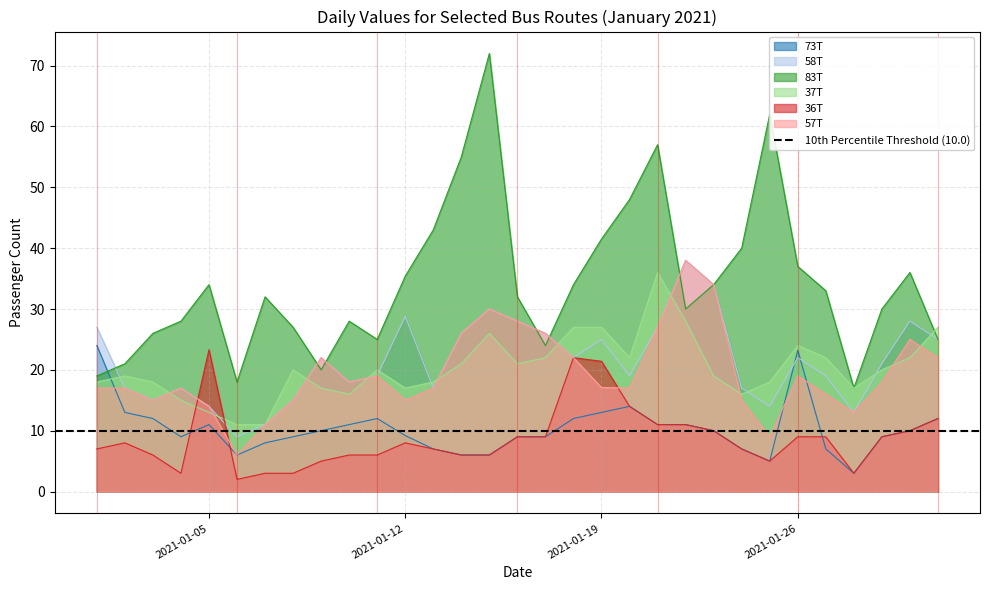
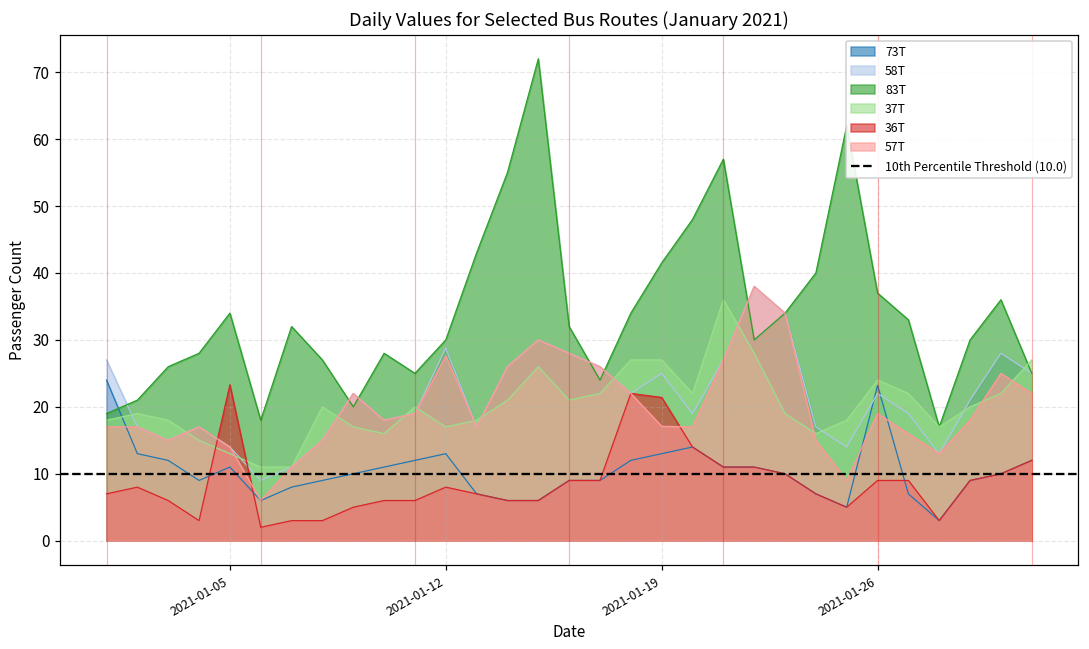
  {
    "73T": {
      "2021-01-05": 11,
-     "2021-01-12": 9,
+     "2021-01-12": 13,
      "2021-01-19": 13,
      "2021-01-26": 23
    },
    "58T": {
      "2021-01-12": 29,
      "2021-01-19": 25,
      "2021-01-26": 22
    },
    "83T": {
      "2021-01-05": 34,
-     "2021-01-12": 35,
+     "2021-01-12": 30,
      "2021-01-19": 42,
      "2021-01-26": 37
    },
    "37T": {
      "2021-01-05": 13,
      "2021-01-12": 17,
      "2021-01-19": 27,
      "2021-01-26": 24
    },
    "36T": {
      "2021-01-05": 23,
      "2021-01-12": 8,
      "2021-01-19": 21,
      "2021-01-26": 9
    },
    "57T": {
-     "2021-01-12": 15,
+     "2021-01-12": 28,
      "2021-01-19": 17,
      "2021-01-26": 19
    }
  }
